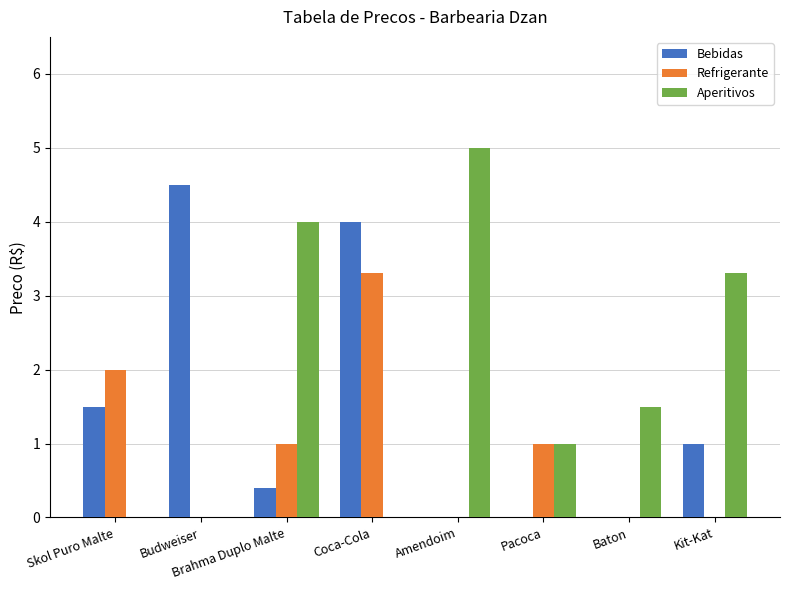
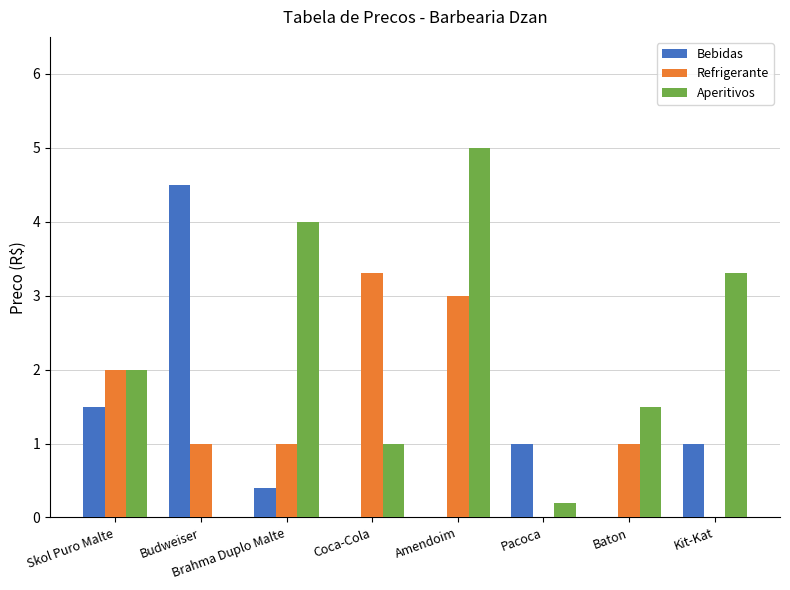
  {
    "Bebidas": {
      "Skol Puro Malte": 1.5,
      "Budweiser": 4.5,
      "Brahma Duplo Malte": 0.4,
-     "Coca-Cola": 4,
+     "Coca-Cola": 0,
      "Amendoim": 0,
-     "Pacoca": 0,
+     "Pacoca": 1,
      "Baton": 0,
      "Kit-Kat": 1
    },
    "Refrigerante": {
      "Skol Puro Malte": 2,
-     "Budweiser": 0,
+     "Budweiser": 1,
      "Brahma Duplo Malte": 1,
      "Coca-Cola": 3.3,
-     "Amendoim": 0,
-     "Pacoca": 1,
-     "Baton": 0,
+     "Amendoim": 3,
+     "Pacoca": 0,
+     "Baton": 1,
      "Kit-Kat": 0
    },
    "Aperitivos": {
-     "Skol Puro Malte": 0,
+     "Skol Puro Malte": 2,
      "Budweiser": 0.0,
      "Brahma Duplo Malte": 4.0,
-     "Coca-Cola": 0,
+     "Coca-Cola": 1,
      "Amendoim": 5.0,
-     "Pacoca": 1.0,
+     "Pacoca": 0.2,
      "Baton": 1.5,
      "Kit-Kat": 3.3
    }
  }
